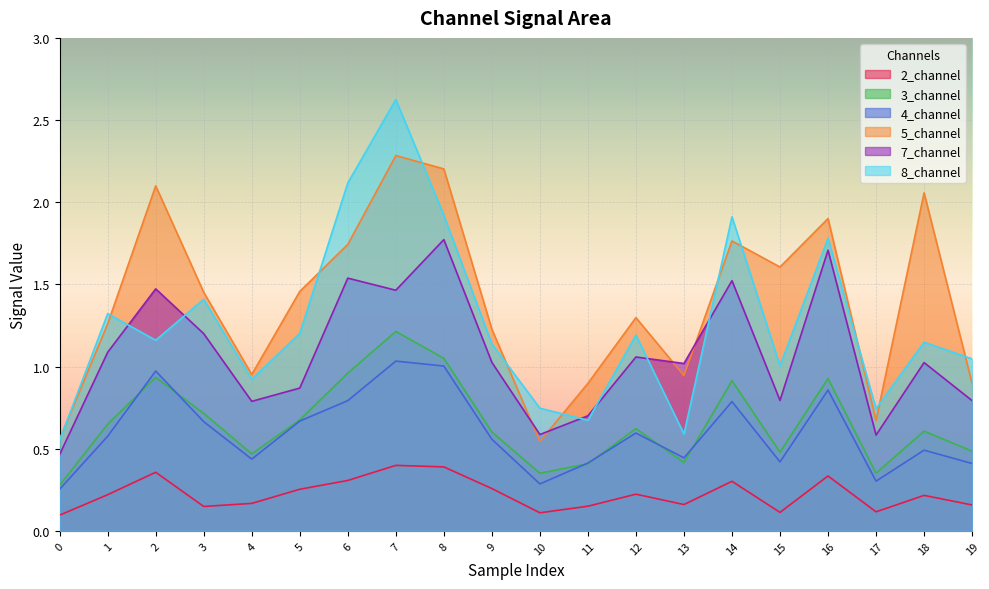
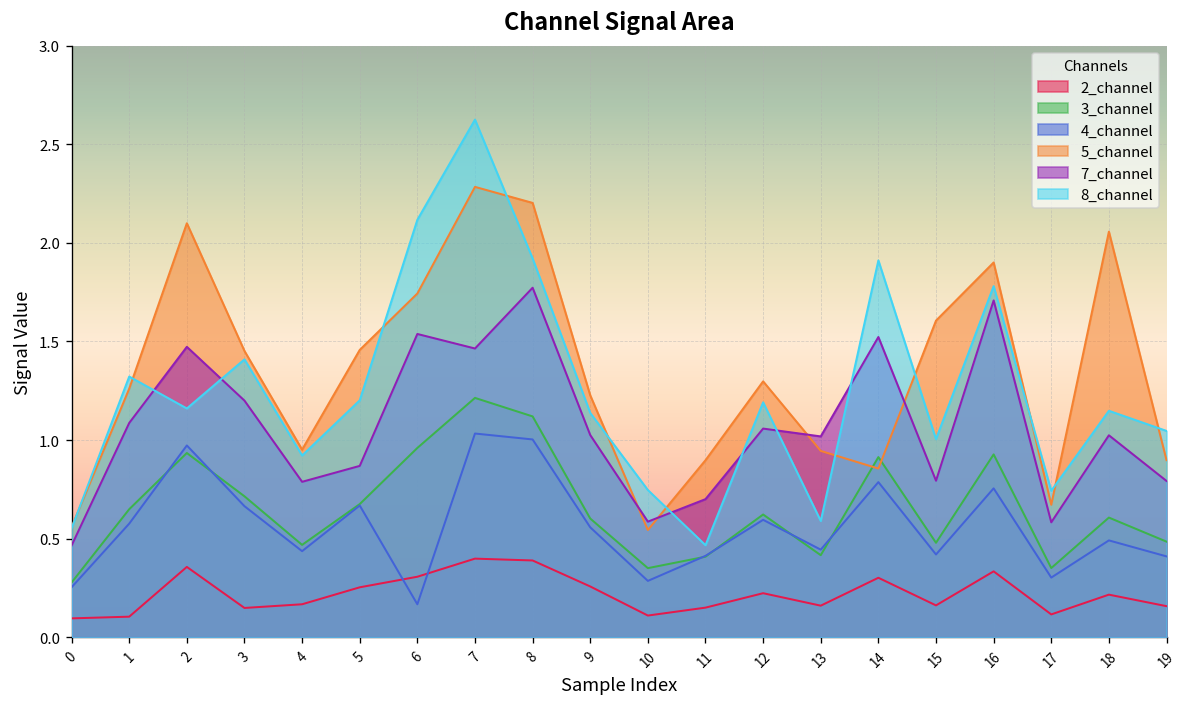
  {
    "2_channel": {
      "0": 0.10,
-     "1": 0.22,
+     "1": 0.10,
      "2": 0.36,
      "3": 0.15,
      "4": 0.17,
      "5": 0.25,
      "6": 0.31,
      "7": 0.40,
      "8": 0.39,
      "9": 0.26,
      "10": 0.11,
      "11": 0.15,
      "12": 0.22,
      "13": 0.16,
      "14": 0.30,
-     "15": 0.11,
+     "15": 0.16,
      "16": 0.33,
      "17": 0.12,
      "18": 0.22,
      "19": 0.16
    },
    "3_channel": {
      "0": 0.28,
      "1": 0.65,
      "2": 0.93,
      "3": 0.71,
      "4": 0.47,
      "6": 0.96,
      "7": 1.21,
-     "8": 1.05,
+     "8": 1.12,
      "9": 0.60,
      "10": 0.35,
      "12": 0.62,
      "13": 0.42,
      "14": 0.91,
      "15": 0.48,
      "16": 0.93,
      "17": 0.35,
      "18": 0.61,
      "19": 0.49
    },
    "4_channel": {
      "0": 0.25,
      "1": 0.58,
      "2": 0.97,
      "3": 0.66,
      "4": 0.44,
-     "6": 0.79,
+     "6": 0.17,
      "7": 1.03,
      "8": 1.00,
      "9": 0.56,
      "10": 0.29,
      "12": 0.60,
      "13": 0.44,
      "14": 0.79,
      "15": 0.42,
-     "16": 0.86,
+     "16": 0.76,
      "17": 0.30,
      "18": 0.49,
      "19": 0.41
    },
    "5_channel": {
      "1": 1.26,
      "2": 2.10,
      "3": 1.45,
      "4": 0.95,
      "5": 1.46,
      "6": 1.74,
      "7": 2.28,
      "8": 2.20,
      "9": 1.23,
      "10": 0.54,
      "11": 0.90,
      "12": 1.30,
      "13": 0.95,
-     "14": 1.76,
+     "14": 0.86,
      "15": 1.61,
      "16": 1.90,
      "17": 0.67,
      "18": 2.06,
      "19": 0.90
    },
    "7_channel": {
      "0": 0.47,
      "1": 1.09,
      "2": 1.47,
      "3": 1.20,
      "4": 0.79,
      "5": 0.87,
      "6": 1.54,
      "7": 1.46,
      "8": 1.77,
      "9": 1.03,
      "10": 0.59,
      "11": 0.70,
      "12": 1.06,
      "13": 1.02,
      "14": 1.52,
      "15": 0.79,
      "16": 1.71,
      "17": 0.58,
      "18": 1.02,
      "19": 0.79
    },
    "8_channel": {
      "1": 1.32,
      "2": 1.16,
      "3": 1.41,
      "4": 0.92,
      "5": 1.20,
      "6": 2.12,
      "7": 2.63,
      "8": 1.92,
      "9": 1.14,
      "10": 0.75,
-     "11": 0.67,
+     "11": 0.47,
      "12": 1.19,
      "13": 0.59,
      "14": 1.91,
      "15": 1.00,
      "16": 1.78,
      "17": 0.74,
      "18": 1.15,
      "19": 1.05
    }
  }
